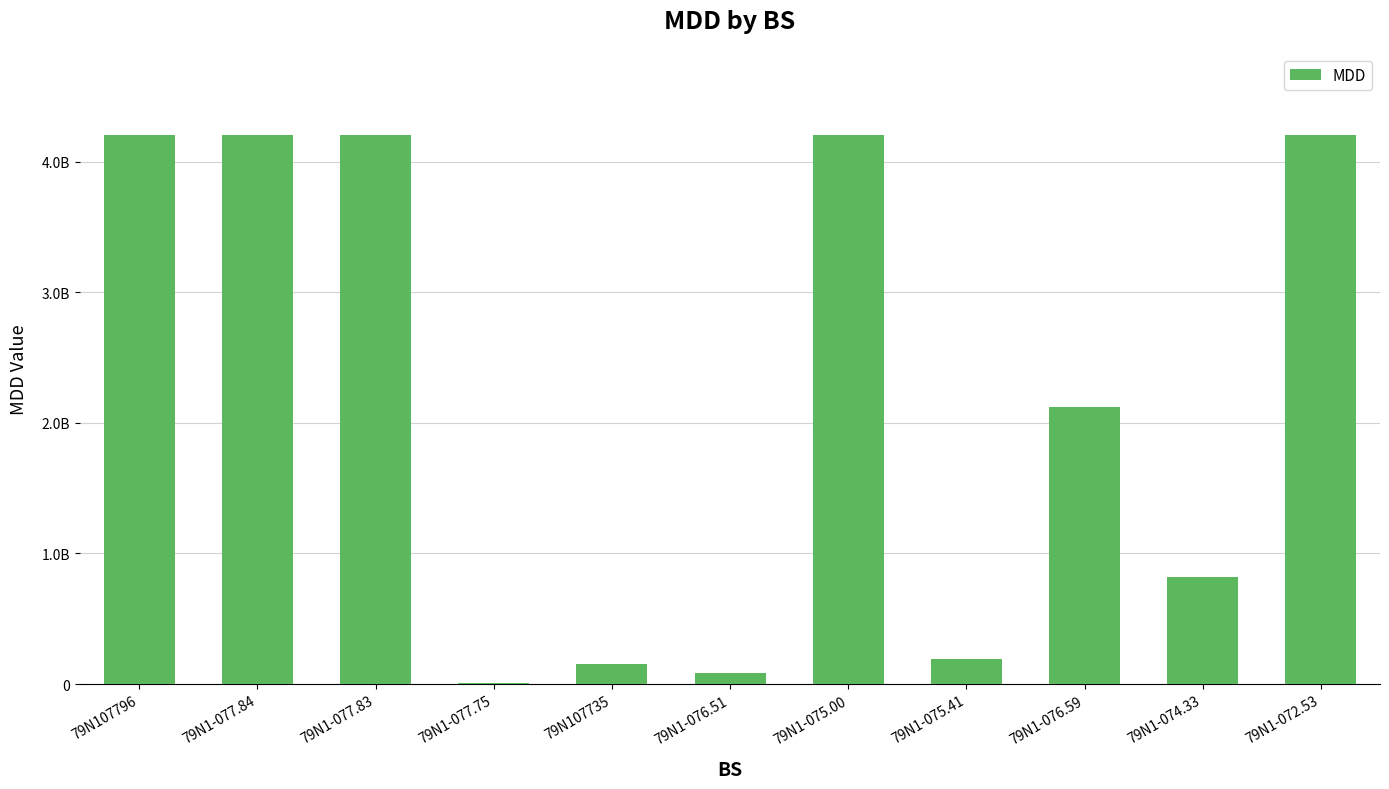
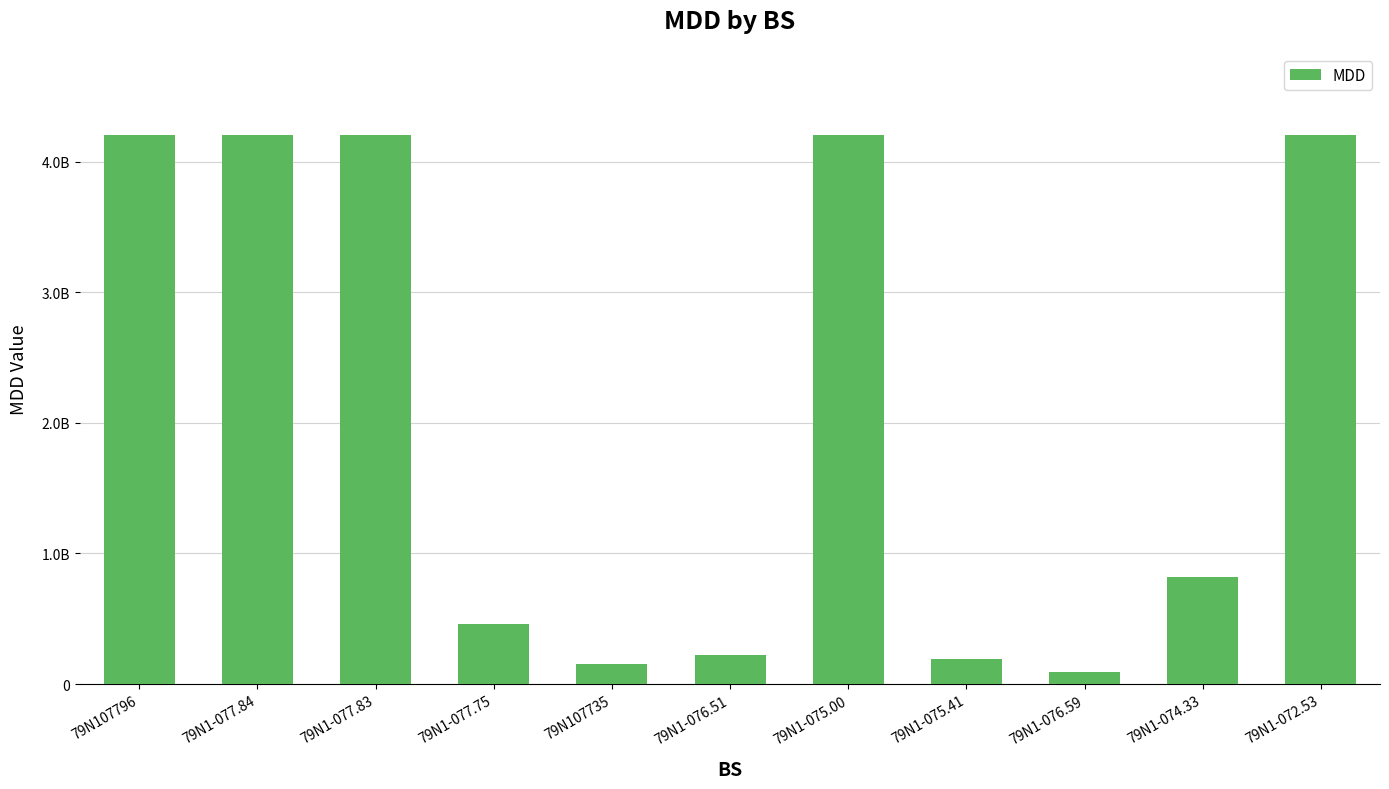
  {
    "79N107796": 4200000000,
    "79N1-077.84": 4200000000,
    "79N1-077.83": 4200000000,
-   "79N1-077.75": 10000000,
+   "79N1-077.75": 460000000,
    "79N107735": 150000000,
-   "79N1-076.51": 90000000,
+   "79N1-076.51": 220000000,
    "79N1-075.00": 4200000000,
    "79N1-075.41": 190000000,
-   "79N1-076.59": 2120000000,
+   "79N1-076.59": 90000000,
    "79N1-074.33": 820000000,
    "79N1-072.53": 4200000000
  }
